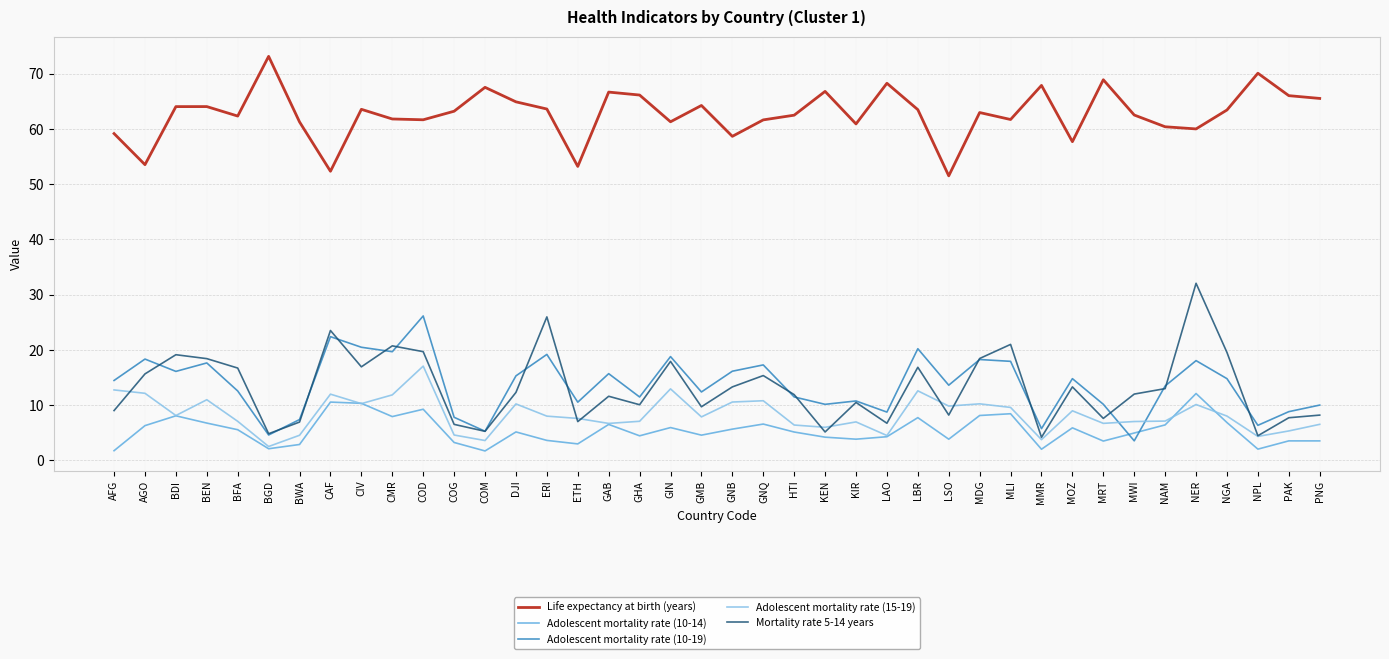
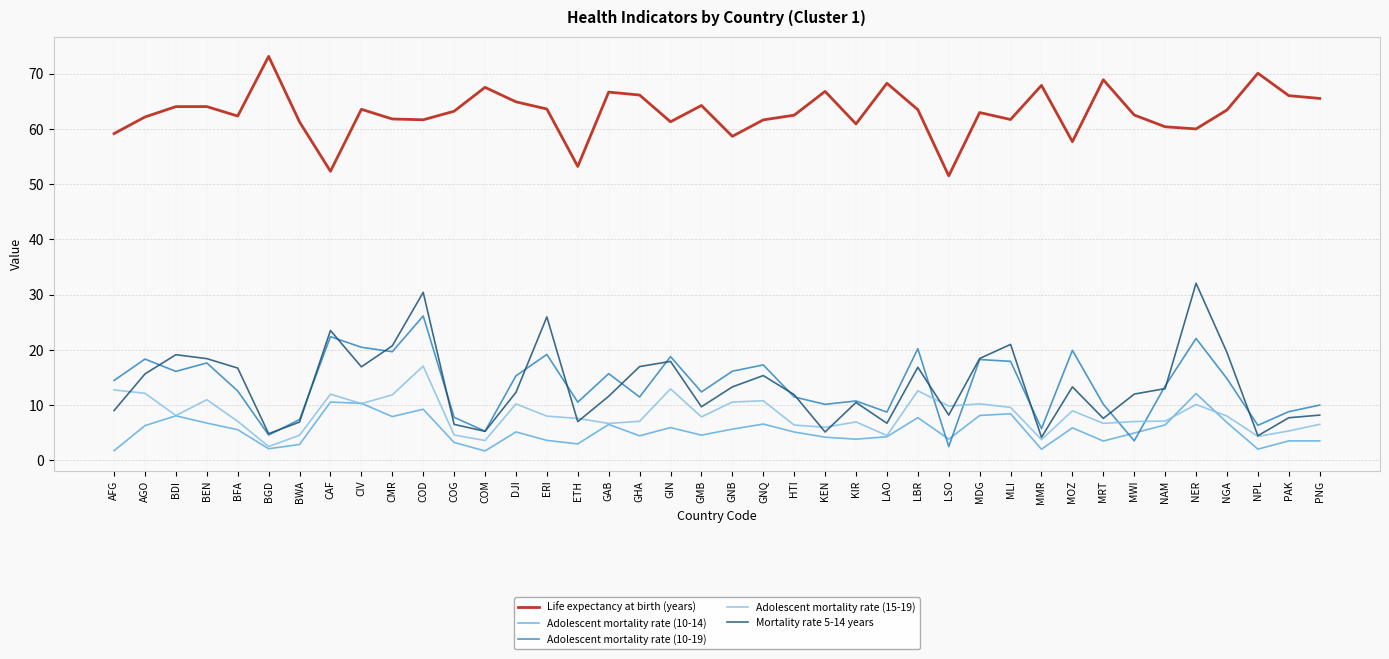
  {
    "Life expectancy at birth (years)": {
      "AFG": 59,
-     "AGO": 54,
+     "AGO": 62,
      "BDI": 64,
      "BEN": 64,
      "BFA": 62,
      "BGD": 73,
      "BWA": 61,
      "CAF": 52,
      "CIV": 64,
      "CMR": 62,
      "COD": 62,
      "COG": 63,
      "COM": 67,
      "DJI": 65,
      "ERI": 64,
      "ETH": 53,
      "GAB": 67,
      "GHA": 66,
      "GIN": 61,
      "GMB": 64,
      "GNB": 59,
      "GNQ": 62,
      "HTI": 62,
      "KEN": 67,
      "KIR": 61,
      "LAO": 68,
      "LBR": 63,
      "LSO": 51,
      "MDG": 63,
      "MLI": 62,
      "MMR": 68,
      "MOZ": 58,
      "MRT": 69,
      "MWI": 62,
      "NAM": 60,
      "NER": 60,
      "NGA": 63,
      "NPL": 70,
      "PAK": 66,
      "PNG": 65
    },
    "Adolescent mortality rate (10-19)": {
      "AFG": 14,
      "AGO": 18,
      "BDI": 16,
      "BEN": 18,
      "BFA": 13,
      "CAF": 22,
      "CIV": 20,
      "CMR": 20,
      "COD": 26,
      "COG": 8,
      "DJI": 15,
      "ERI": 19,
      "ETH": 11,
      "GAB": 16,
      "GHA": 11,
      "GIN": 19,
      "GMB": 12,
      "GNB": 16,
      "GNQ": 17,
      "KEN": 10,
      "LAO": 9,
      "LBR": 20,
-     "LSO": 14,
+     "LSO": 2,
      "MLI": 18,
      "MMR": 6,
-     "MOZ": 15,
+     "MOZ": 20,
      "MRT": 10,
      "MWI": 4,
      "NAM": 13,
-     "NER": 18,
+     "NER": 22,
      "NGA": 15,
      "NPL": 6,
      "PAK": 9,
      "PNG": 10
    },
    "Mortality rate 5-14 years": {
      "AFG": 9,
      "AGO": 16,
      "BDI": 19,
      "BEN": 18,
      "BFA": 17,
      "CAF": 23,
      "CIV": 17,
      "CMR": 21,
-     "COD": 20,
+     "COD": 30,
      "COG": 6,
      "DJI": 12,
      "ERI": 26,
      "ETH": 7,
      "GAB": 12,
-     "GHA": 10,
+     "GHA": 17,
      "GIN": 18,
      "GMB": 10,
      "GNB": 13,
      "GNQ": 15,
      "KEN": 5,
      "LAO": 7,
      "LBR": 17,
      "LSO": 8,
      "MLI": 21,
      "MOZ": 13,
      "MRT": 8,
      "MWI": 12,
      "NAM": 13,
      "NER": 32,
      "NGA": 20,
      "PAK": 8,
      "PNG": 8
    }
  }
